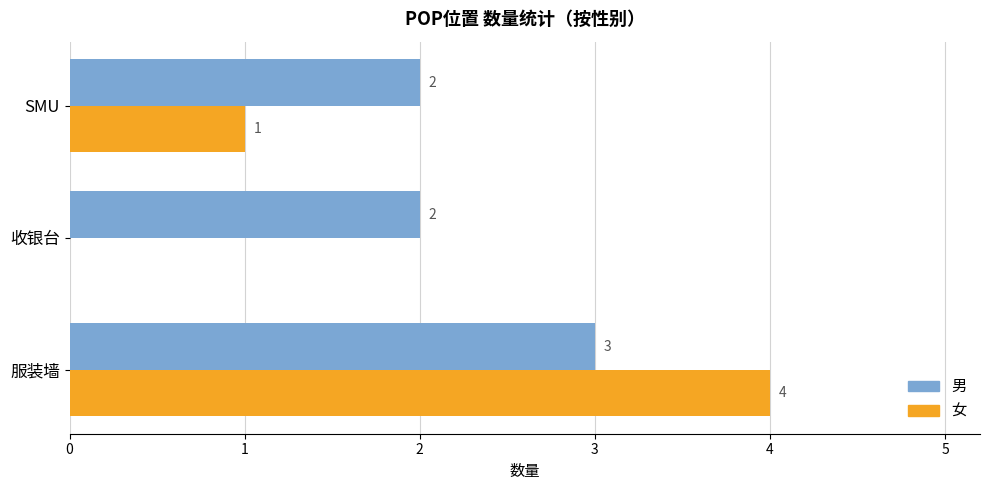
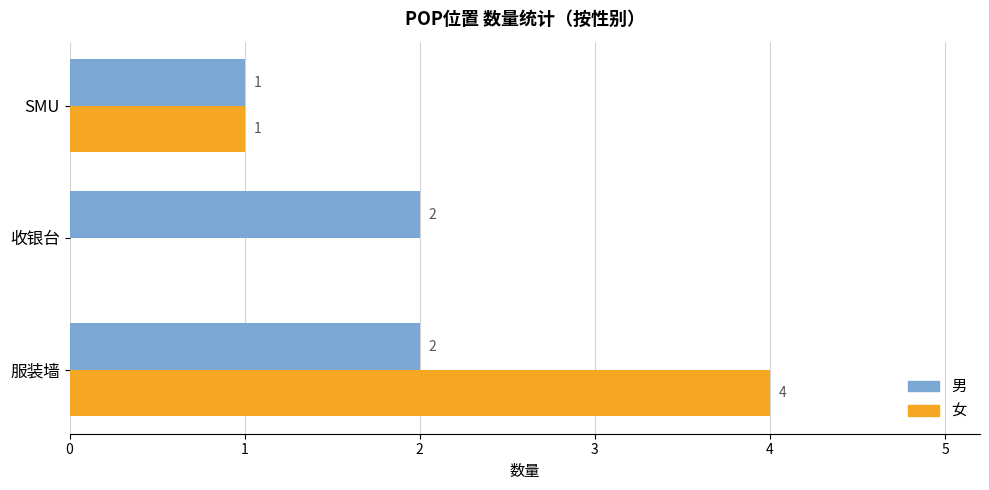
  {
    "男": {
-     "SMU": 2,
+     "SMU": 1,
      "收银台": 2,
-     "服装墙": 3
+     "服装墙": 2
    },
    "女": {
      "SMU": 1,
      "服装墙": 4
    }
  }
